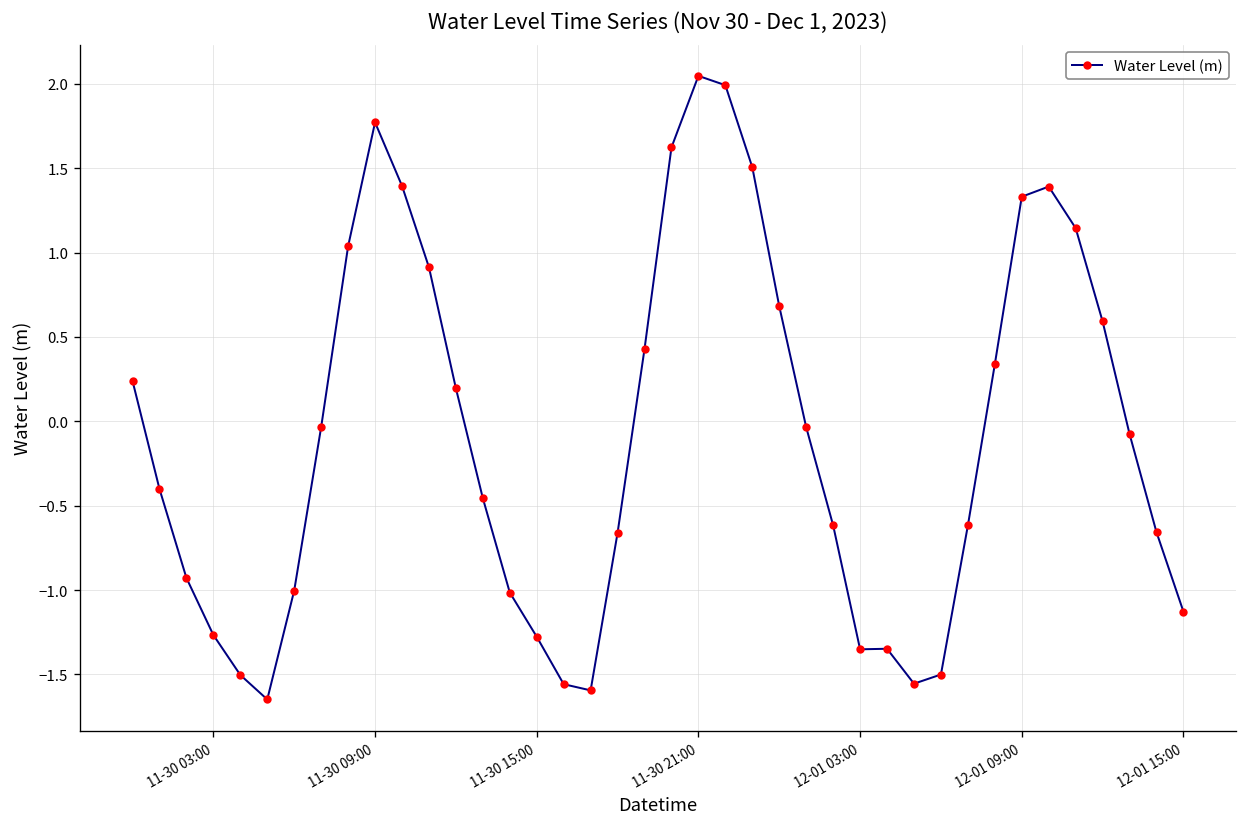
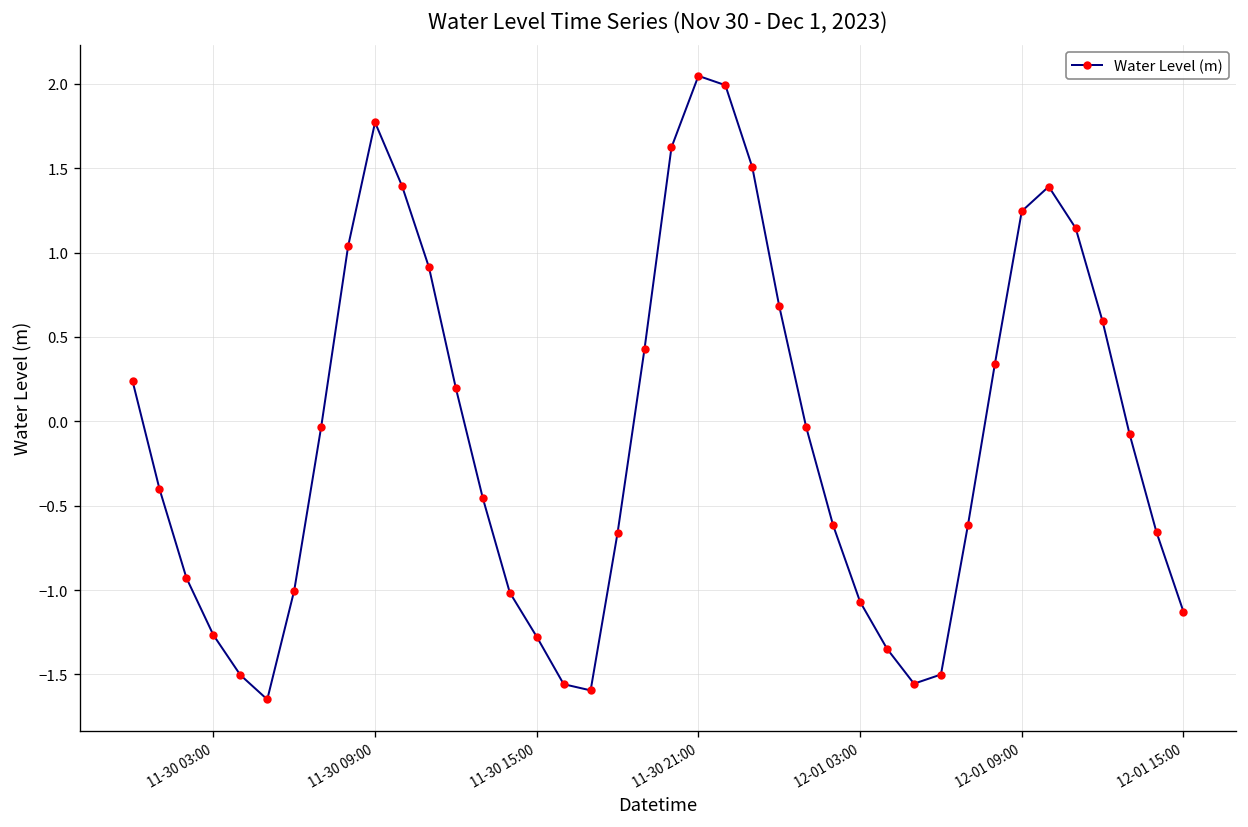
  {
    "11-30 03:00": -1.27,
    "11-30 09:00": 1.77,
    "11-30 15:00": -1.28,
    "11-30 21:00": 2.05,
-   "12-01 03:00": -1.35,
-   "12-01 09:00": 1.33,
+   "12-01 03:00": -1.07,
+   "12-01 09:00": 1.24,
    "12-01 15:00": -1.13
  }
